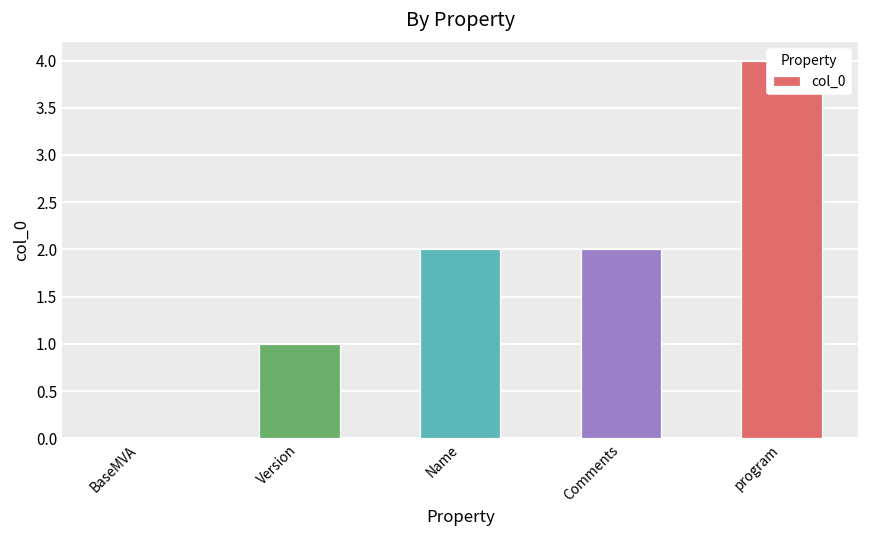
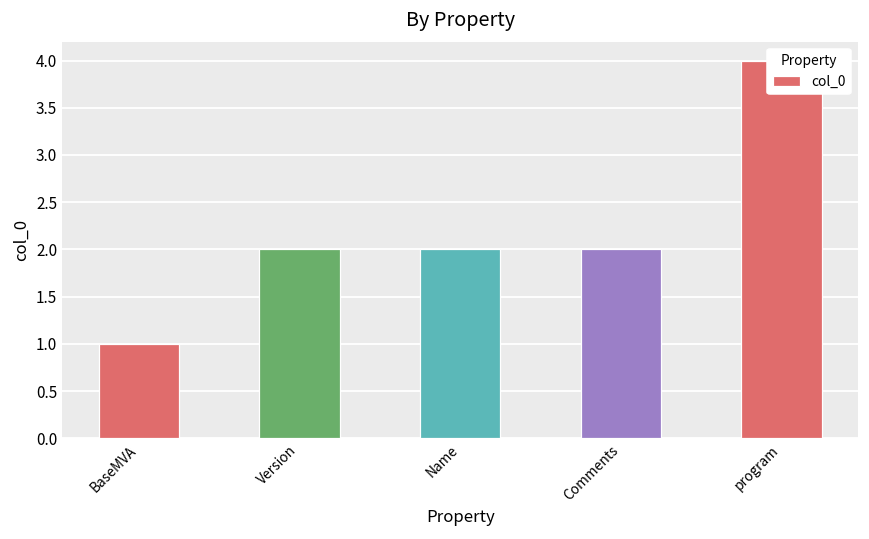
  {
-   "BaseMVA": 0,
-   "Version": 1,
+   "BaseMVA": 1,
+   "Version": 2,
    "Name": 2,
    "Comments": 2
  }
